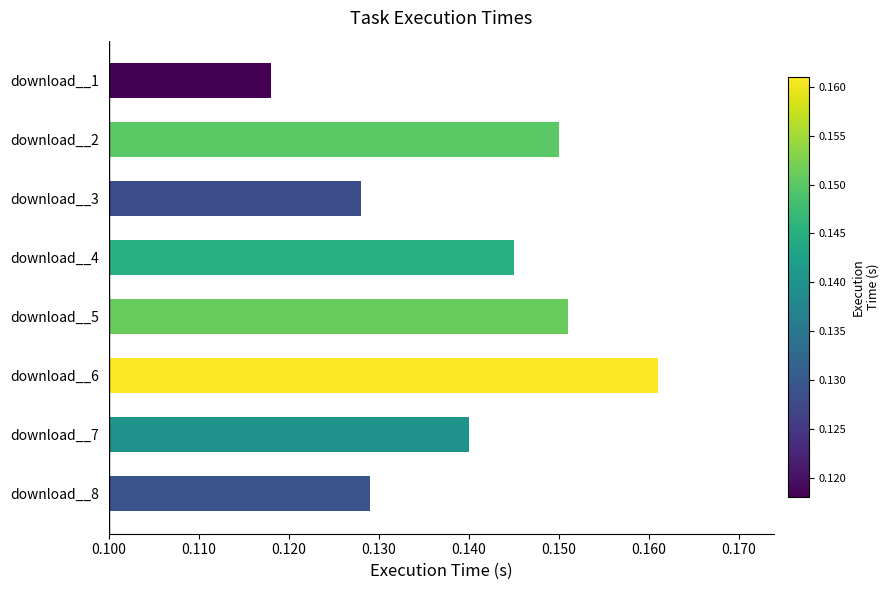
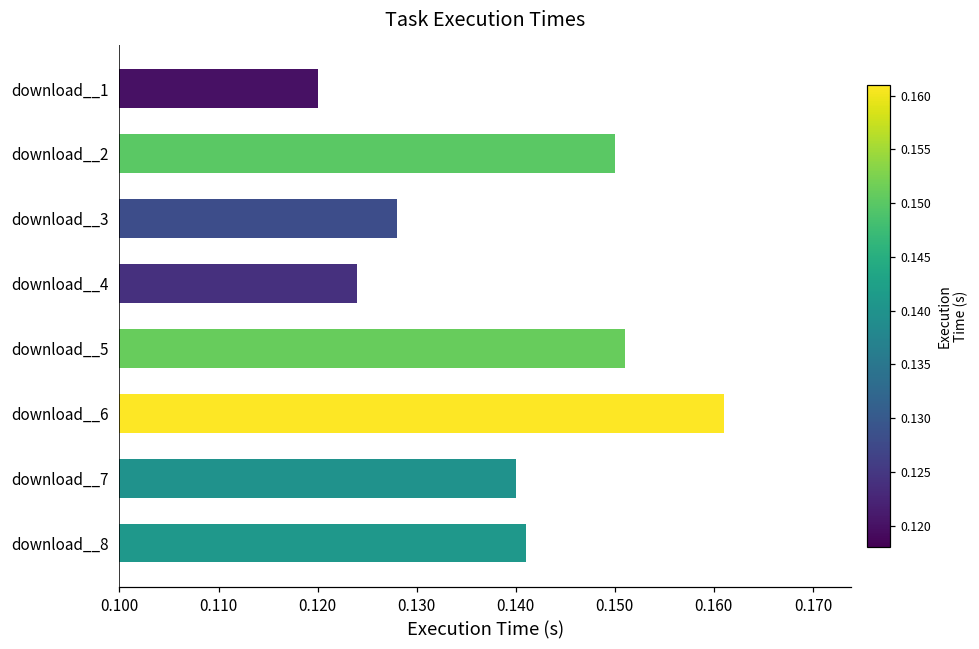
  {
-   "download__1": 0.118,
+   "download__1": 0.120,
    "download__2": 0.150,
    "download__3": 0.128,
-   "download__4": 0.145,
+   "download__4": 0.124,
    "download__5": 0.151,
    "download__6": 0.161,
    "download__7": 0.140,
-   "download__8": 0.129
+   "download__8": 0.141
  }
